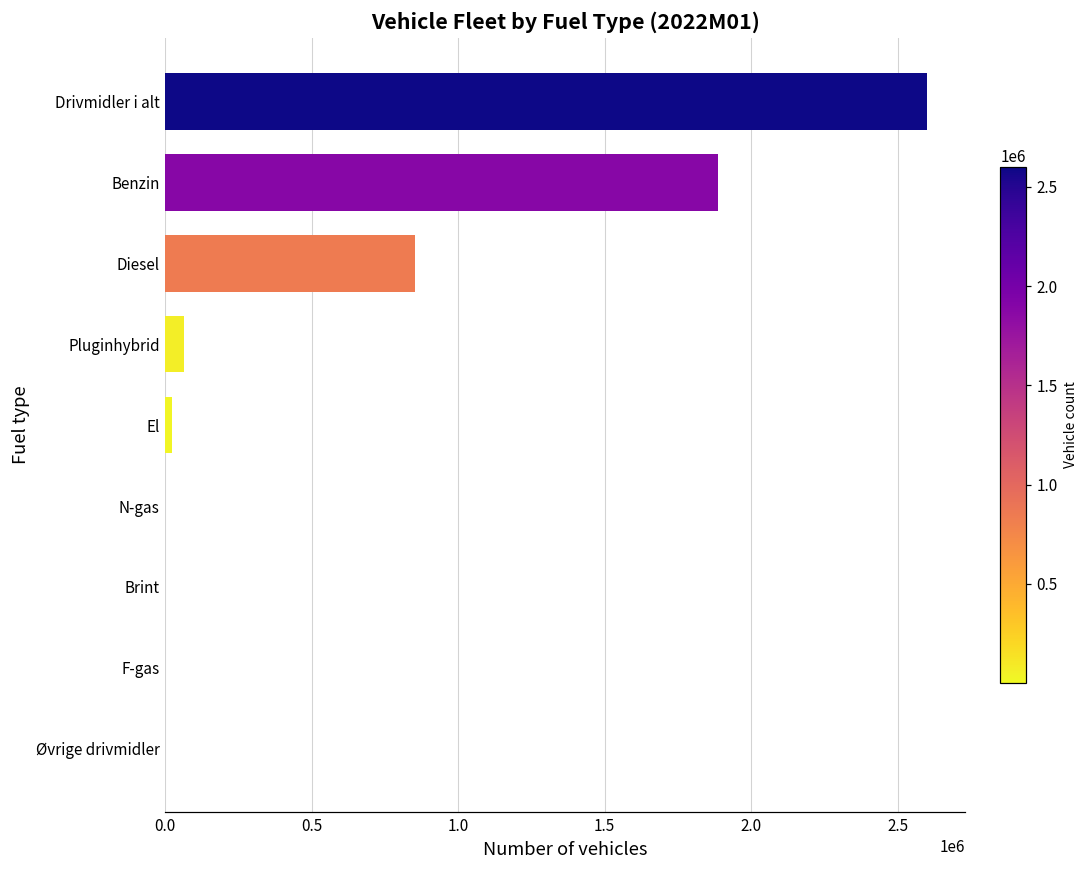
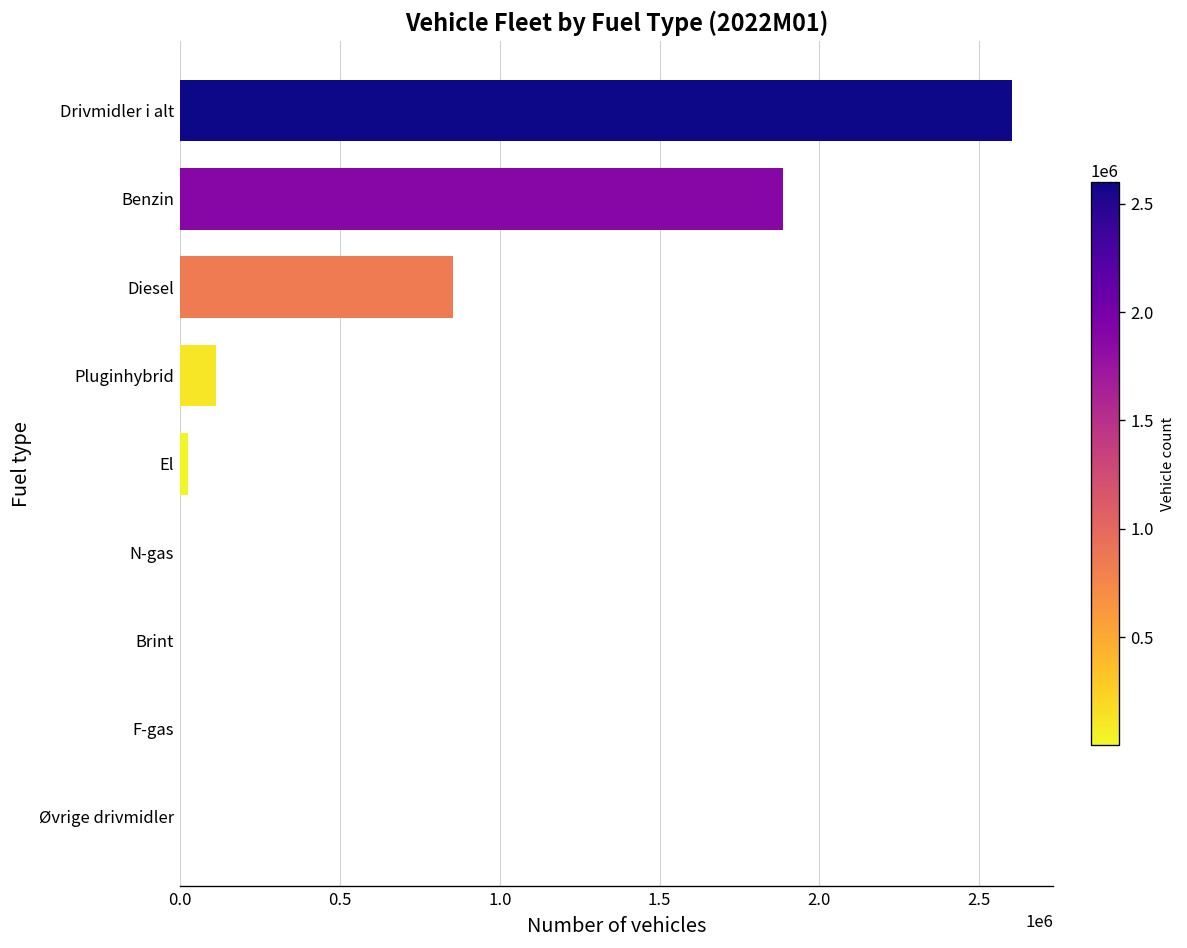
  {
    "Drivmidler i alt": 2600000,
    "Benzin": 1890000,
    "Diesel": 850000,
-   "Pluginhybrid": 60000,
+   "Pluginhybrid": 110000,
    "El": 20000
  }
